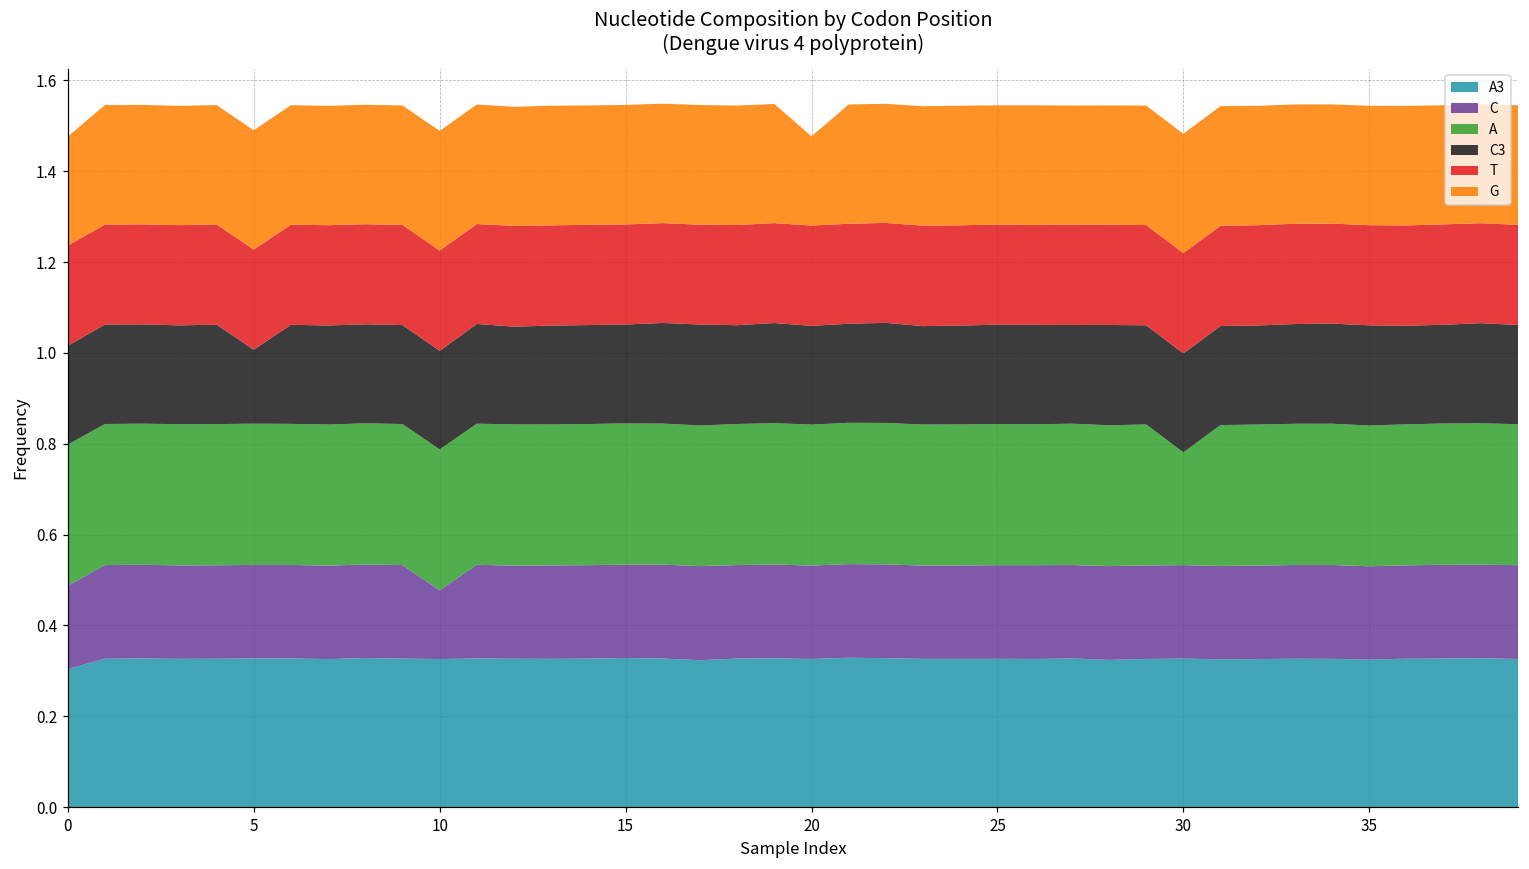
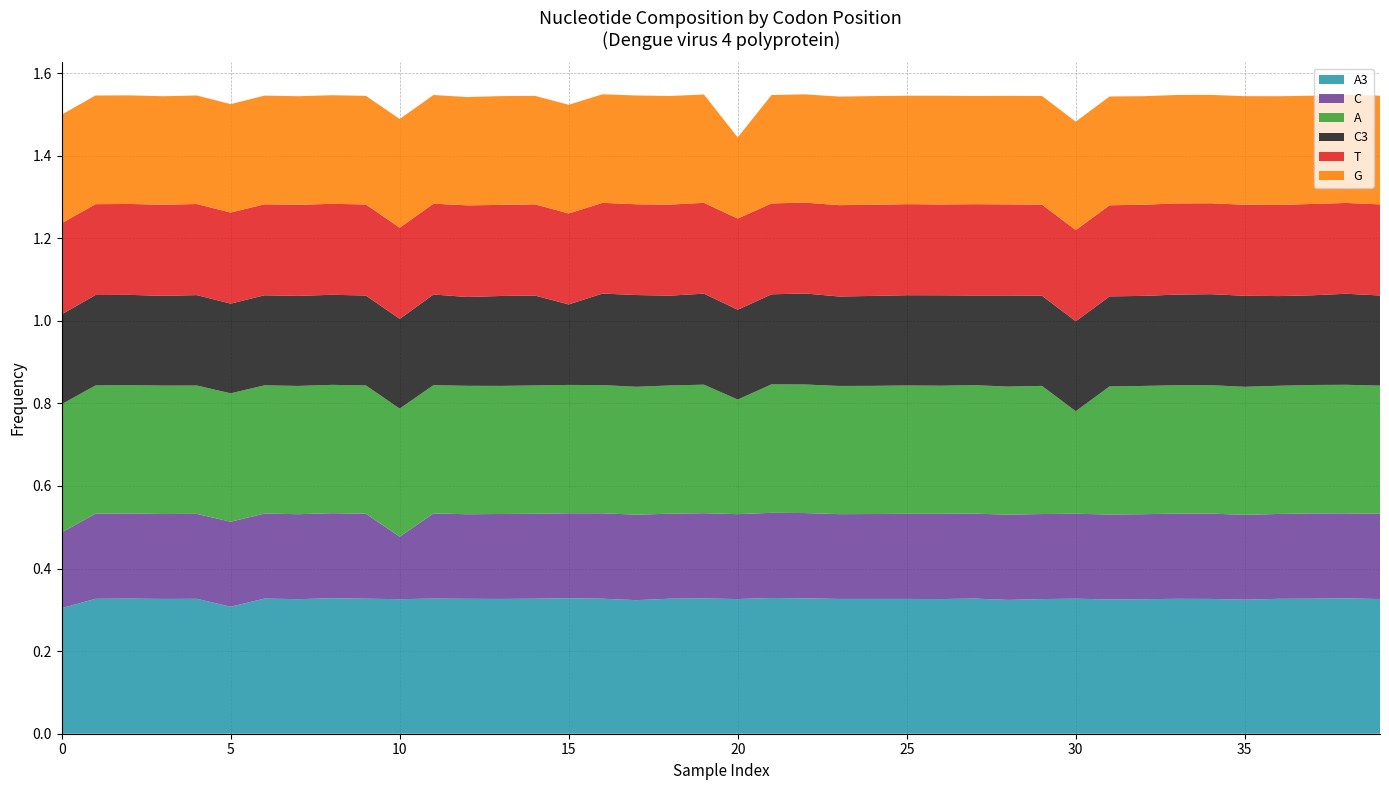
  {
    "A3": {
      "0": 0.30,
-     "5": 0.33,
+     "5": 0.31,
      "10": 0.33,
      "15": 0.33,
      "20": 0.33,
      "25": 0.33,
      "30": 0.33,
      "35": 0.32
    },
    "C": {
      "0": 0.18,
      "5": 0.21,
      "10": 0.15,
      "15": 0.21,
      "20": 0.21,
      "25": 0.21,
      "30": 0.21,
      "35": 0.21
    },
    "A": {
      "0": 0.31,
      "5": 0.31,
      "10": 0.31,
      "15": 0.31,
-     "20": 0.31,
+     "20": 0.28,
      "25": 0.31,
      "30": 0.25,
      "35": 0.31
    },
    "C3": {
      "0": 0.22,
-     "5": 0.16,
+     "5": 0.22,
      "10": 0.22,
-     "15": 0.22,
+     "15": 0.20,
      "20": 0.22,
      "25": 0.22,
      "30": 0.22,
      "35": 0.22
    },
    "T": {
      "0": 0.22,
      "5": 0.22,
      "10": 0.22,
      "15": 0.22,
      "20": 0.22,
      "25": 0.22,
      "30": 0.22,
      "35": 0.22
    },
    "G": {
-     "0": 0.24,
+     "0": 0.26,
      "5": 0.26,
      "10": 0.26,
      "15": 0.26,
      "20": 0.20,
      "25": 0.26,
      "30": 0.26,
      "35": 0.26
    }
  }
